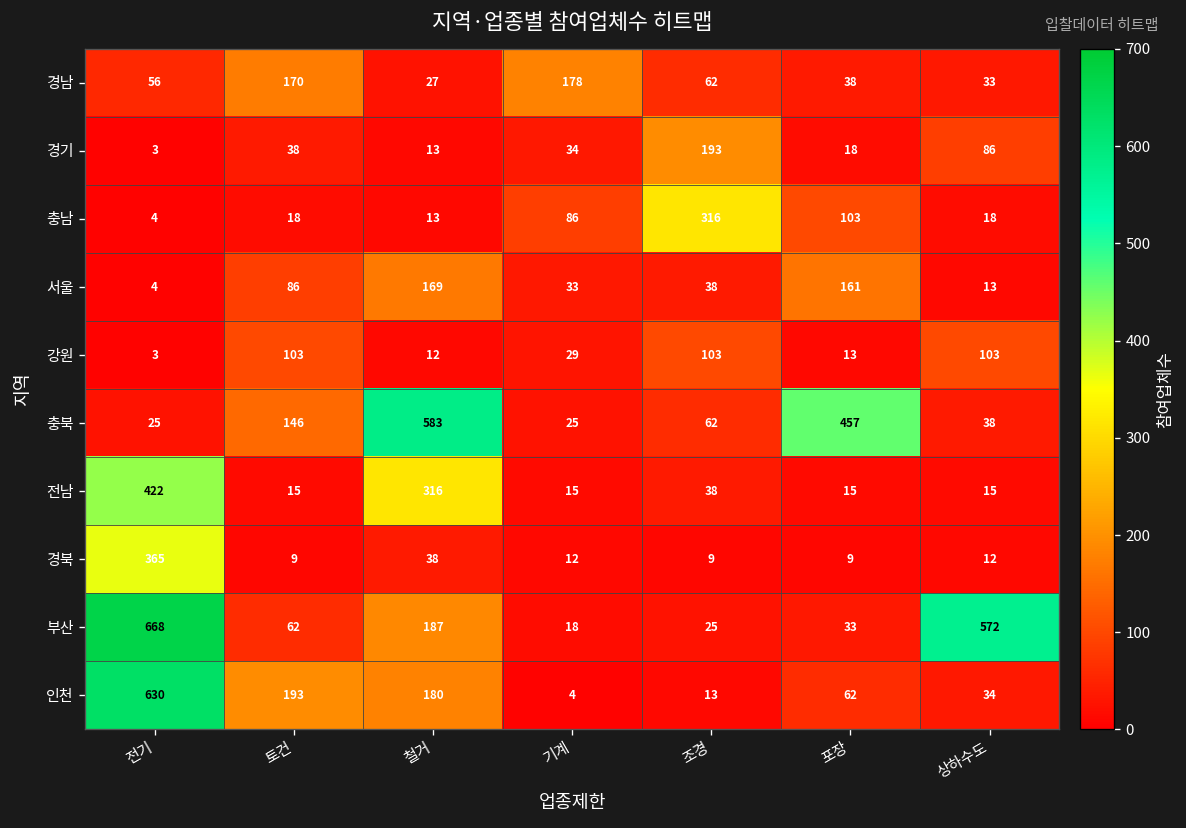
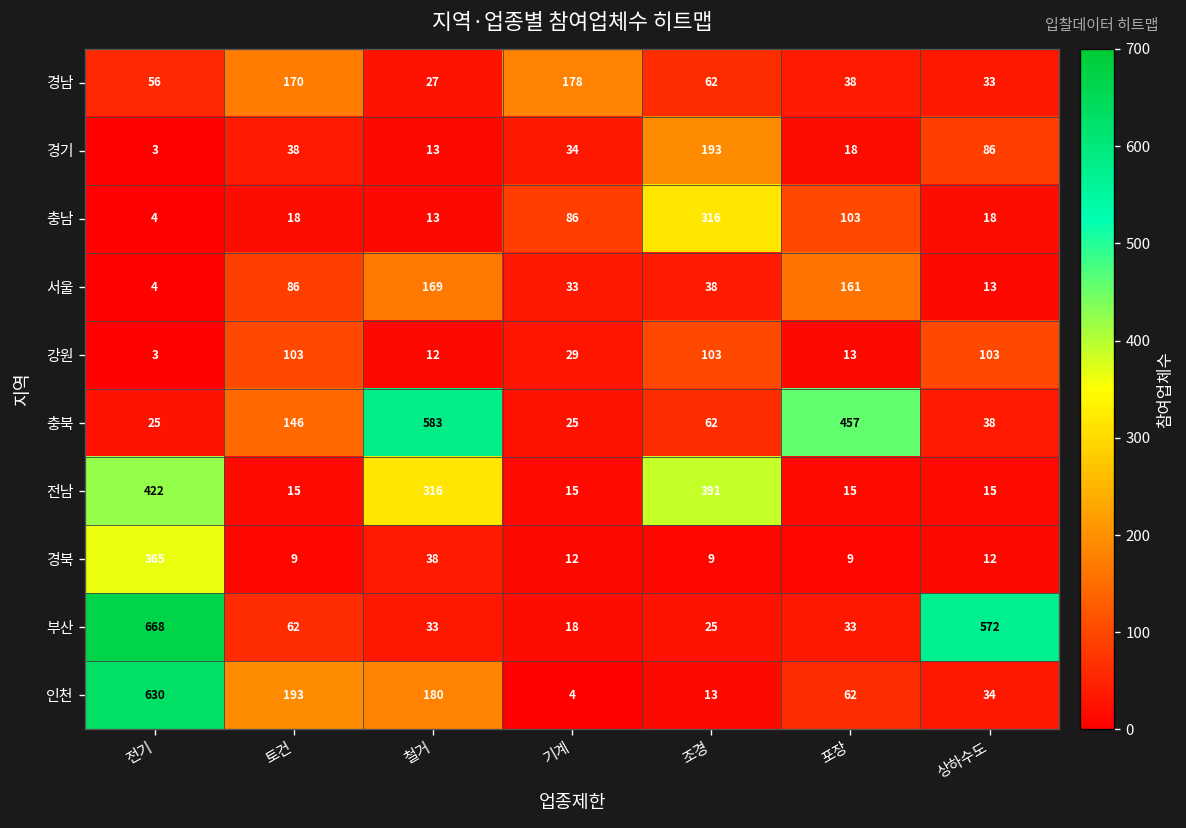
  {
    "경남": {
      "전기": 56,
      "토건": 170,
      "철거": 27,
      "기계": 178,
      "조경": 62,
      "포장": 38,
      "상하수도": 33
    },
    "경기": {
      "전기": 3,
      "토건": 38,
      "철거": 13,
      "기계": 34,
      "조경": 193,
      "포장": 18,
      "상하수도": 86
    },
    "충남": {
      "전기": 4,
      "토건": 18,
      "철거": 13,
      "기계": 86,
      "조경": 316,
      "포장": 103,
      "상하수도": 18
    },
    "서울": {
      "전기": 4,
      "토건": 86,
      "철거": 169,
      "기계": 33,
      "조경": 38,
      "포장": 161,
      "상하수도": 13
    },
    "강원": {
      "전기": 3,
      "토건": 103,
      "철거": 12,
      "기계": 29,
      "조경": 103,
      "포장": 13,
      "상하수도": 103
    },
    "충북": {
      "전기": 25,
      "토건": 146,
      "철거": 583,
      "기계": 25,
      "조경": 62,
      "포장": 457,
      "상하수도": 38
    },
    "전남": {
      "전기": 422,
      "토건": 15,
      "철거": 316,
      "기계": 15,
-     "조경": 38,
+     "조경": 391,
      "포장": 15,
      "상하수도": 15
    },
    "경북": {
      "전기": 365,
      "토건": 9,
      "철거": 38,
      "기계": 12,
      "조경": 9,
      "포장": 9,
      "상하수도": 12
    },
    "부산": {
      "전기": 668,
      "토건": 62,
-     "철거": 187,
+     "철거": 33,
      "기계": 18,
      "조경": 25,
      "포장": 33,
      "상하수도": 572
    },
    "인천": {
      "전기": 630,
      "토건": 193,
      "철거": 180,
      "기계": 4,
      "조경": 13,
      "포장": 62,
      "상하수도": 34
    }
  }
